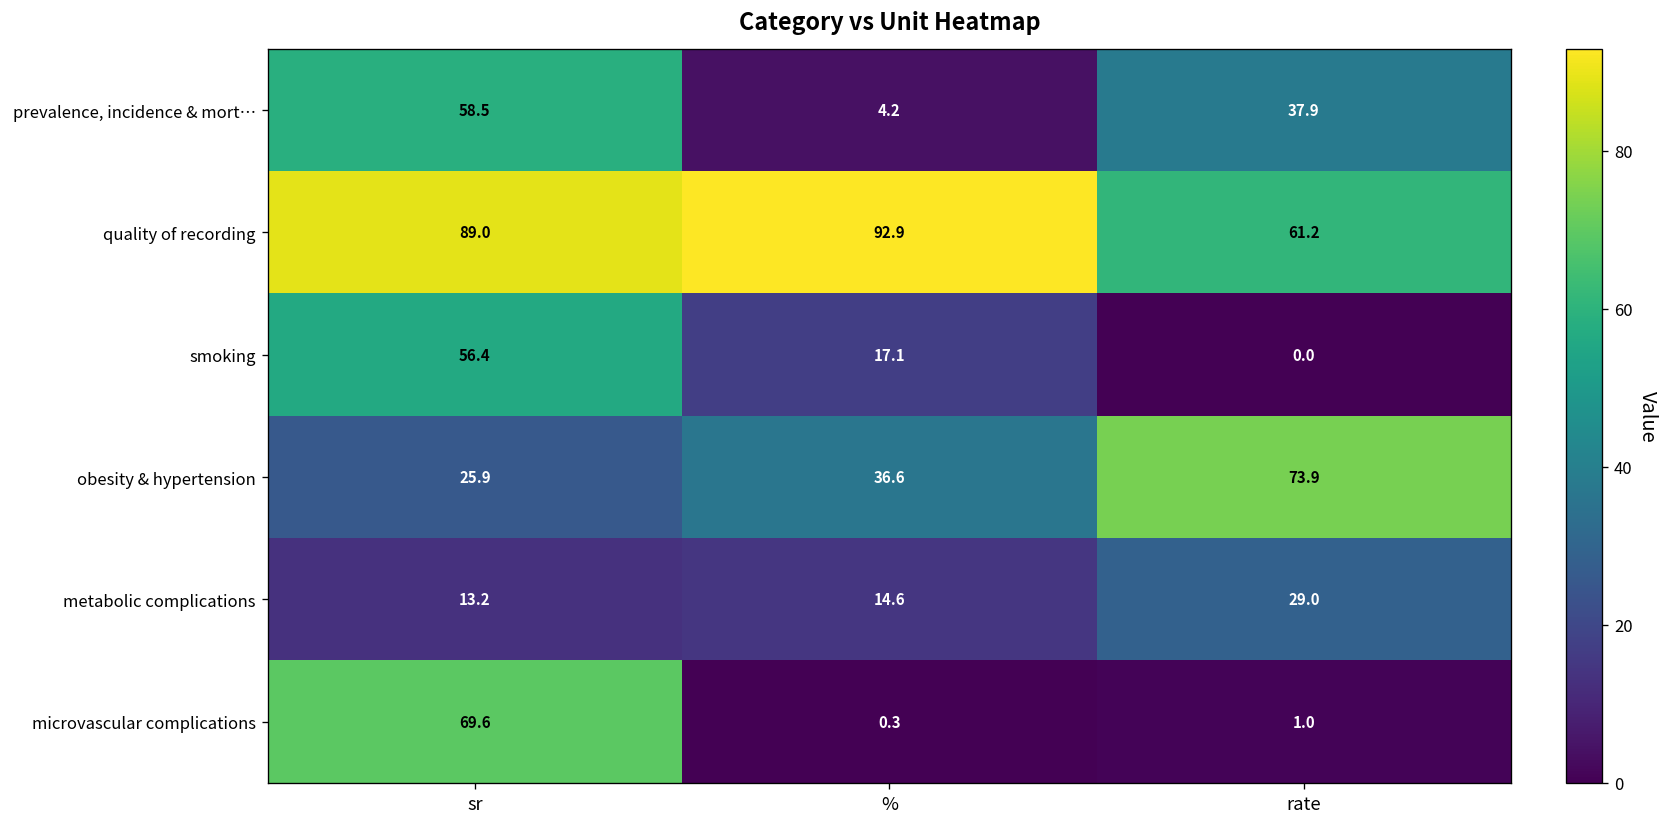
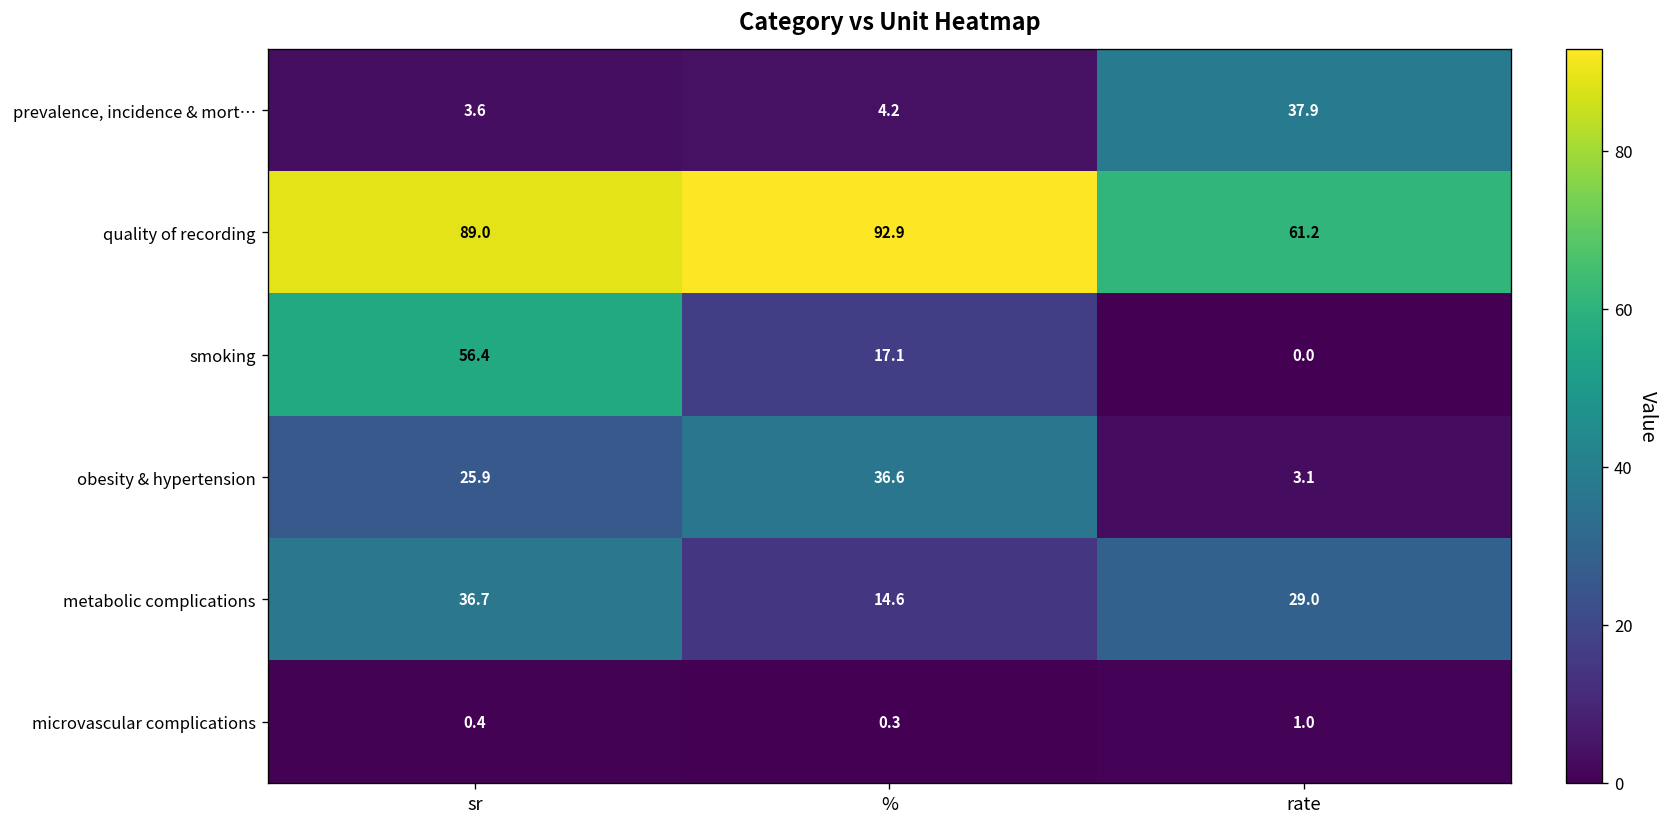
  {
    "prevalence, incidence & mort…": {
-     "sr": 58.5,
+     "sr": 3.6,
      "%": 4.2,
      "rate": 37.9
    },
    "quality of recording": {
      "sr": 89.0,
      "%": 92.9,
      "rate": 61.2
    },
    "smoking": {
      "sr": 56.4,
      "%": 17.1,
      "rate": 0.0
    },
    "obesity & hypertension": {
      "sr": 25.9,
      "%": 36.6,
-     "rate": 73.9
+     "rate": 3.1
    },
    "metabolic complications": {
-     "sr": 13.2,
+     "sr": 36.7,
      "%": 14.6,
      "rate": 29.0
    },
    "microvascular complications": {
-     "sr": 69.6,
+     "sr": 0.4,
      "%": 0.3,
      "rate": 1.0
    }
  }
